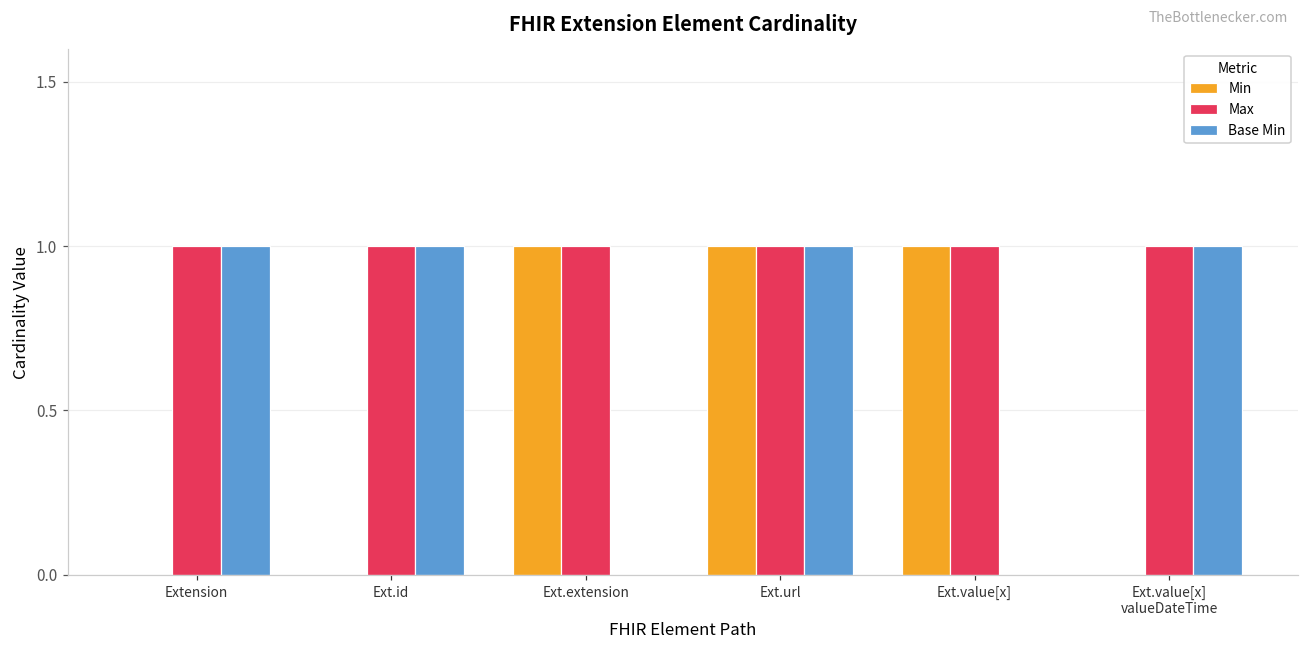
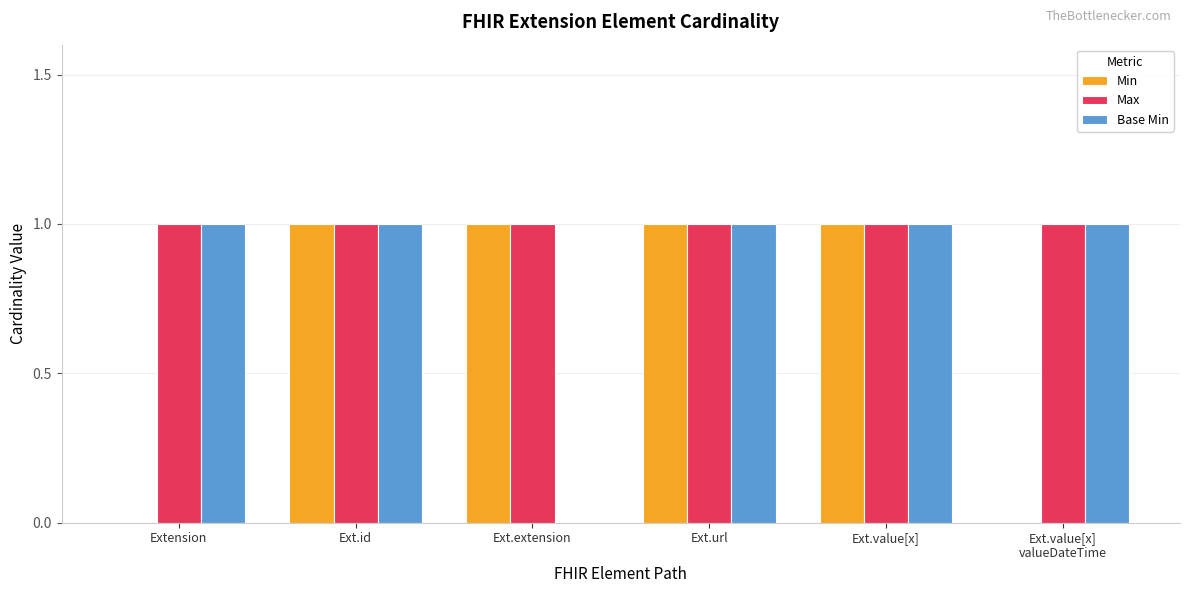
  {
    "Min": {
      "Extension": 0,
-     "Ext.id": 0,
+     "Ext.id": 1,
      "Ext.extension": 1,
      "Ext.url": 1,
      "Ext.value[x]": 1,
      "Ext.value[x] valueDateTime": 0
    },
    "Max": {
      "Extension": 1,
      "Ext.id": 1,
      "Ext.extension": 1,
      "Ext.url": 1,
      "Ext.value[x]": 1,
      "Ext.value[x] valueDateTime": 1
    },
    "Base Min": {
      "Extension": 1,
      "Ext.id": 1,
      "Ext.extension": 0,
      "Ext.url": 1,
-     "Ext.value[x]": 0,
+     "Ext.value[x]": 1,
      "Ext.value[x] valueDateTime": 1
    }
  }
